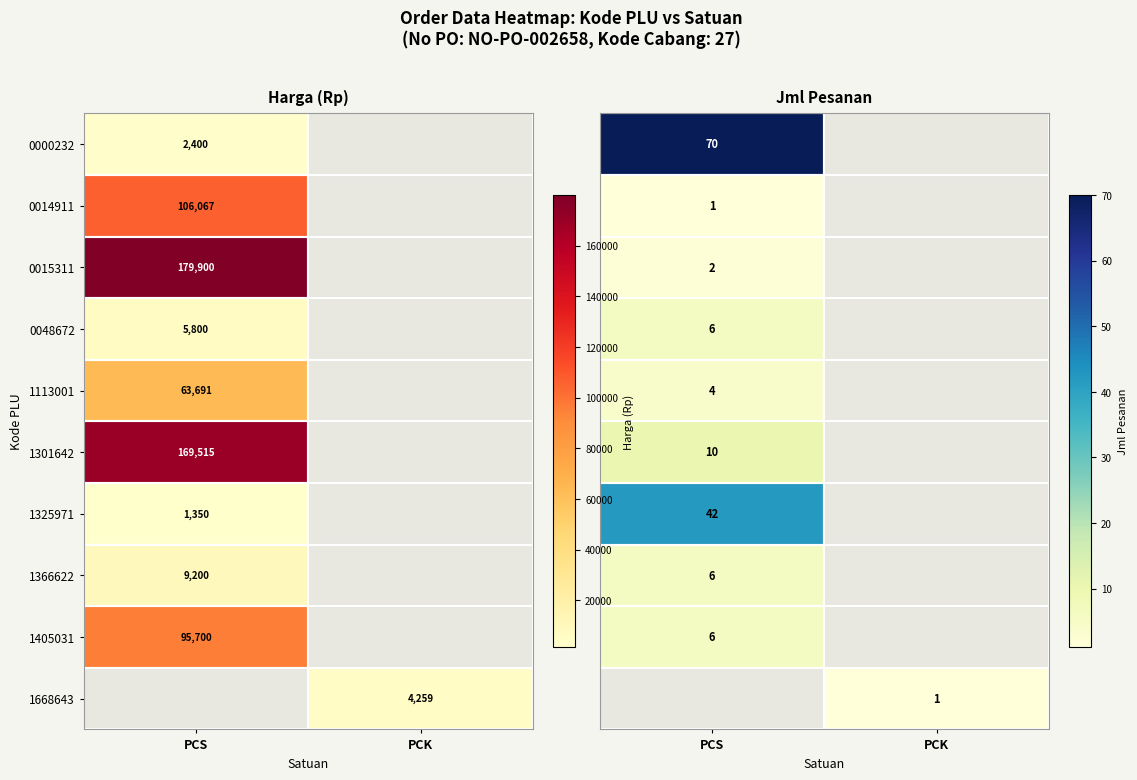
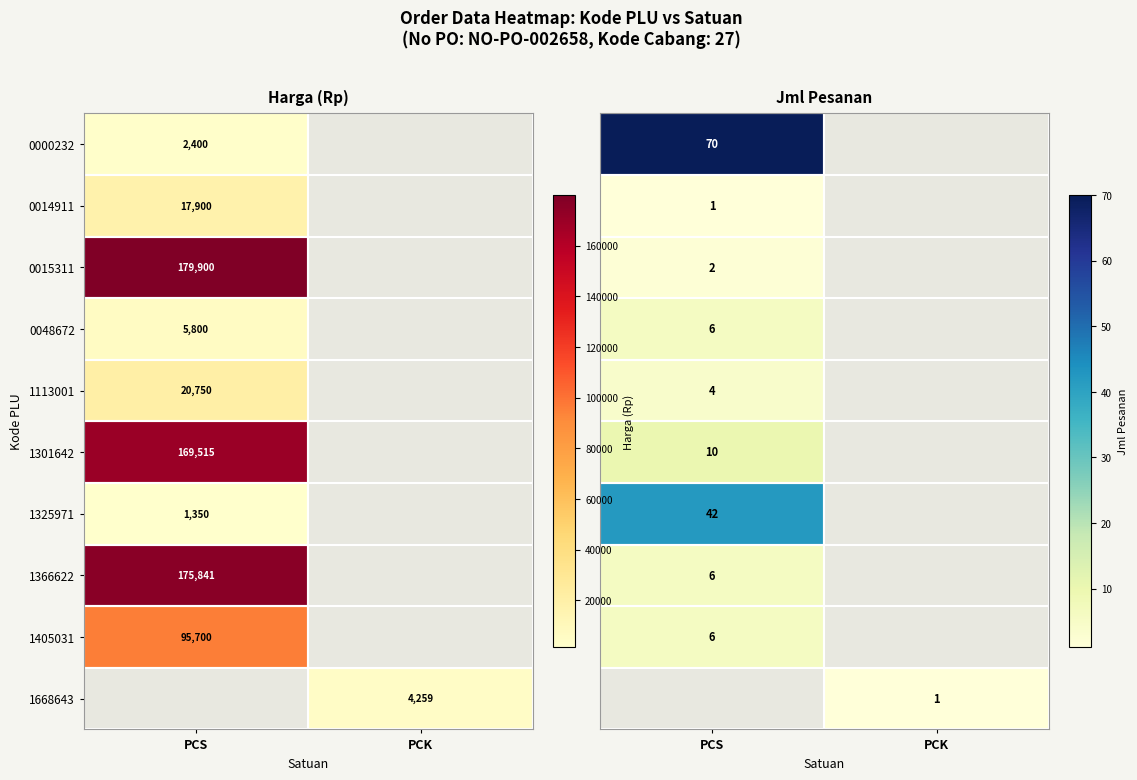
  {
    "Harga (Rp)": {
      "0000232": {
        "PCS": "2,400"
      },
      "0014911": {
-       "PCS": "106,067"
+       "PCS": "17,900"
      },
      "0015311": {
        "PCS": "179,900"
      },
      "0048672": {
        "PCS": "5,800"
      },
      "1113001": {
-       "PCS": "63,691"
+       "PCS": "20,750"
      },
      "1301642": {
        "PCS": "169,515"
      },
      "1325971": {
        "PCS": "1,350"
      },
      "1366622": {
-       "PCS": "9,200"
+       "PCS": "175,841"
      },
      "1405031": {
        "PCS": "95,700"
      },
      "1668643": {
        "PCK": "4,259"
      }
    }
  }
